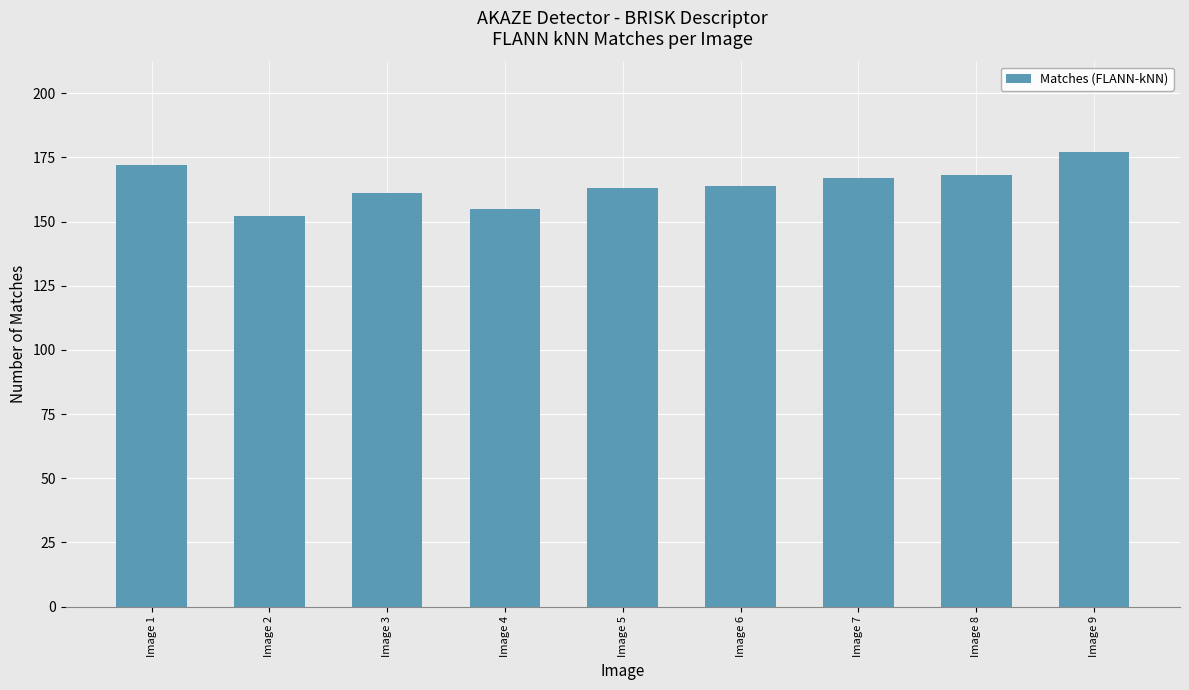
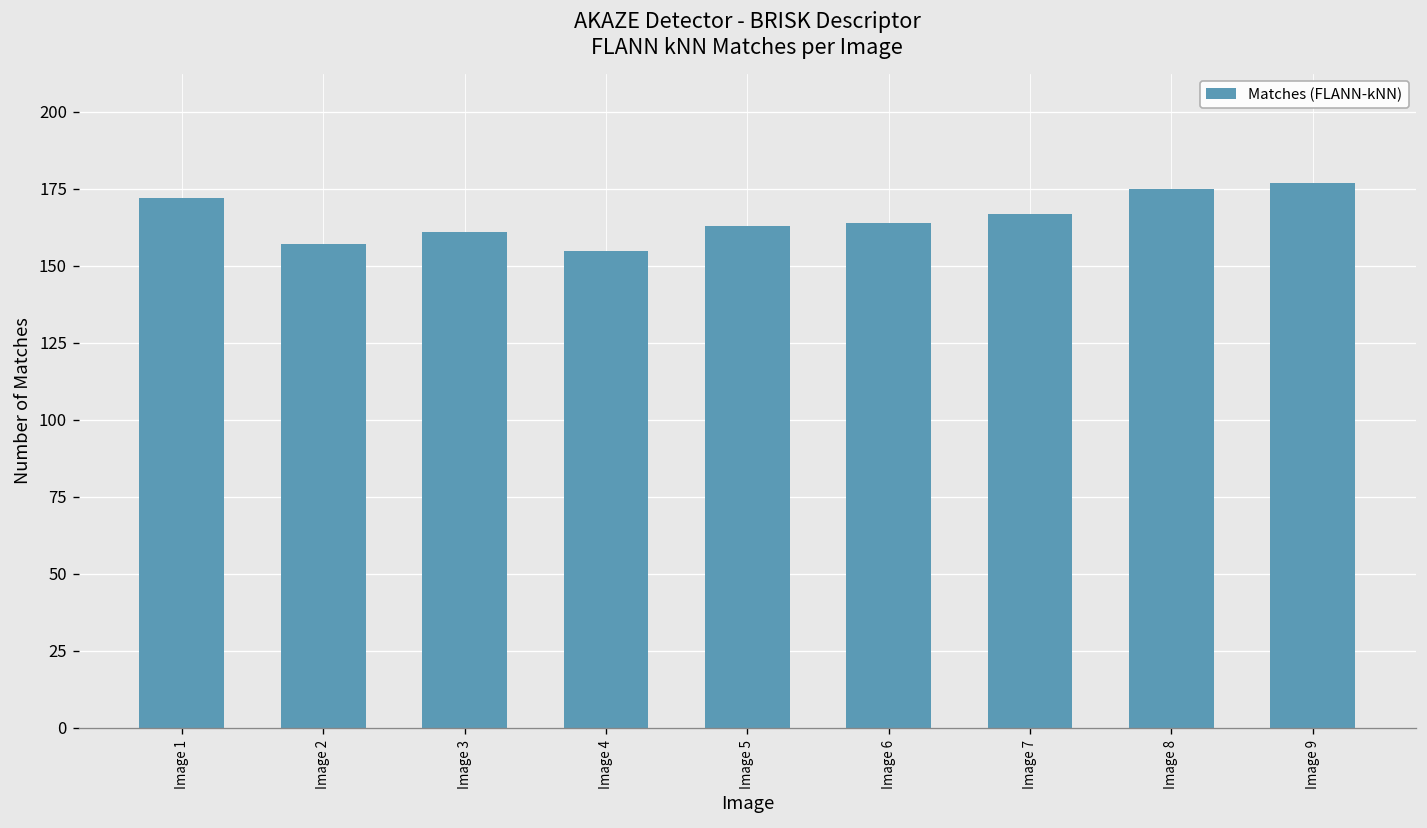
  {
    "Image 1": 172,
-   "Image 2": 152,
+   "Image 2": 157,
    "Image 3": 161,
    "Image 4": 155,
    "Image 5": 163,
    "Image 6": 164,
    "Image 7": 167,
-   "Image 8": 168,
+   "Image 8": 175,
    "Image 9": 177
  }
